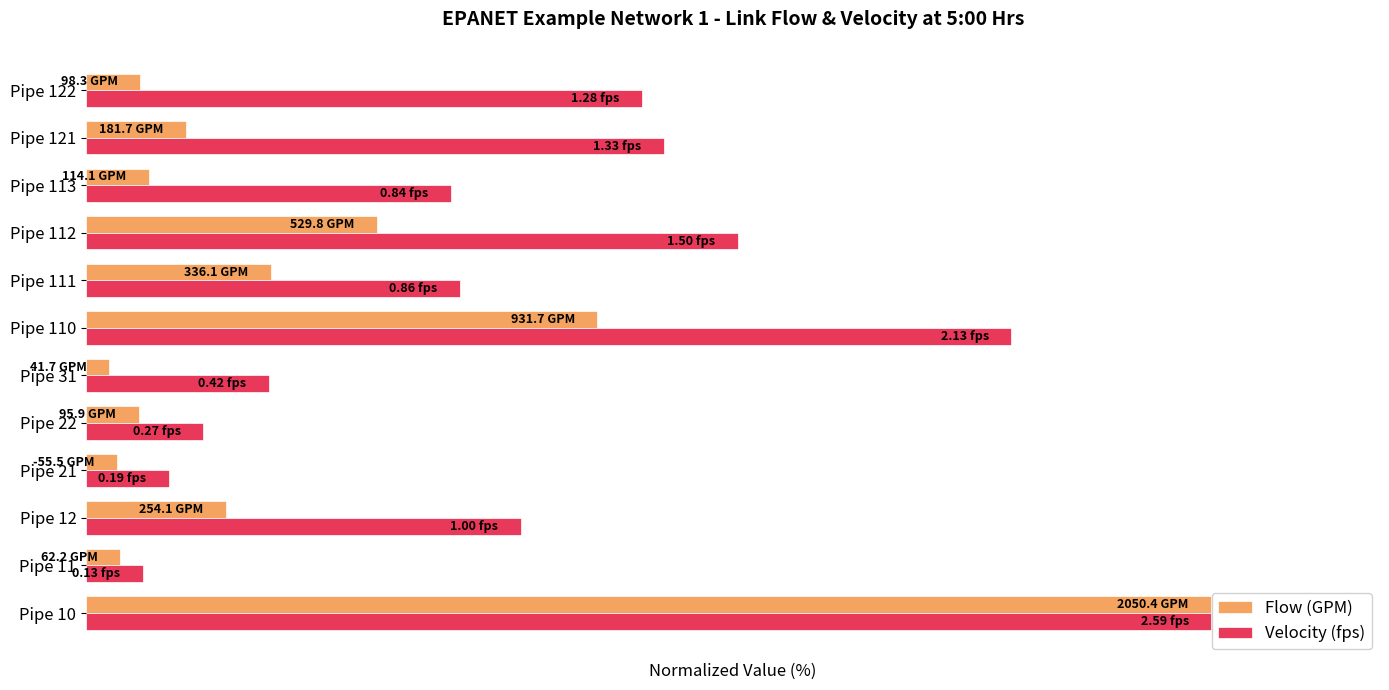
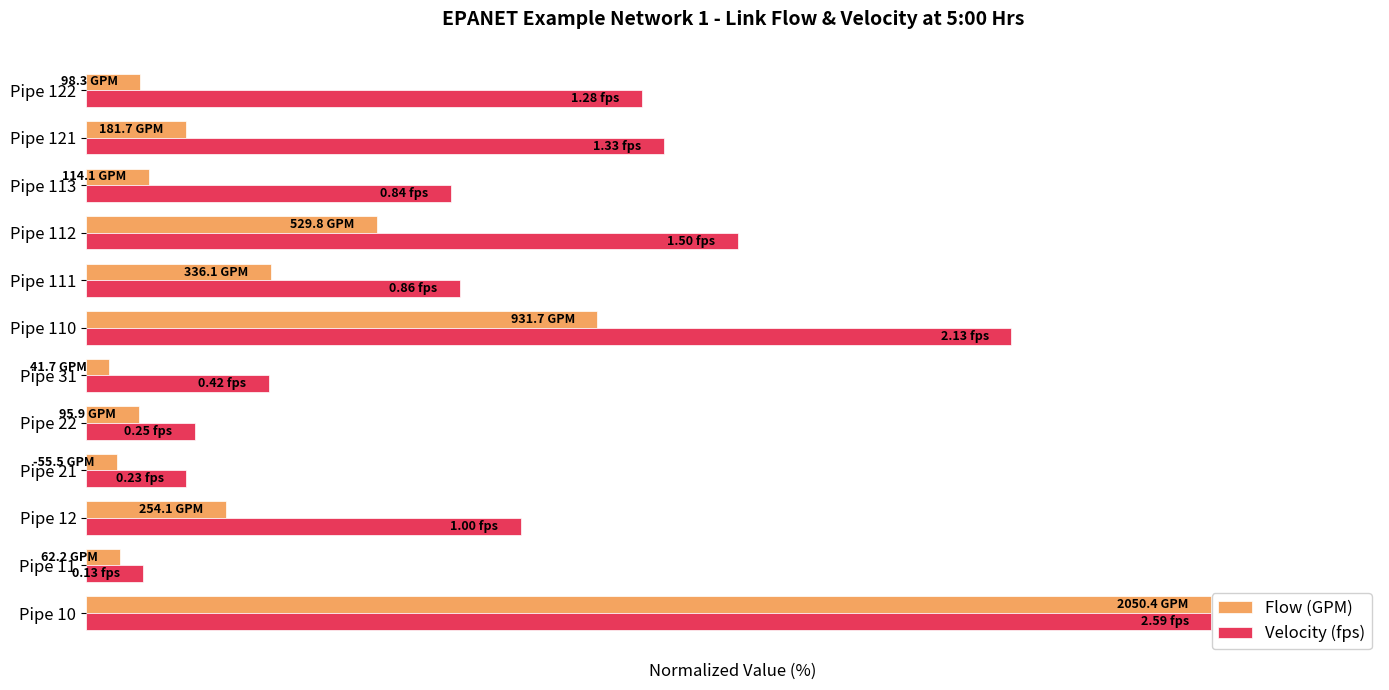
  {
    "Velocity (fps)": {
-     "Pipe 22": 0.27,
-     "Pipe 21": 0.19
+     "Pipe 22": 0.25,
+     "Pipe 21": 0.23
    }
  }
